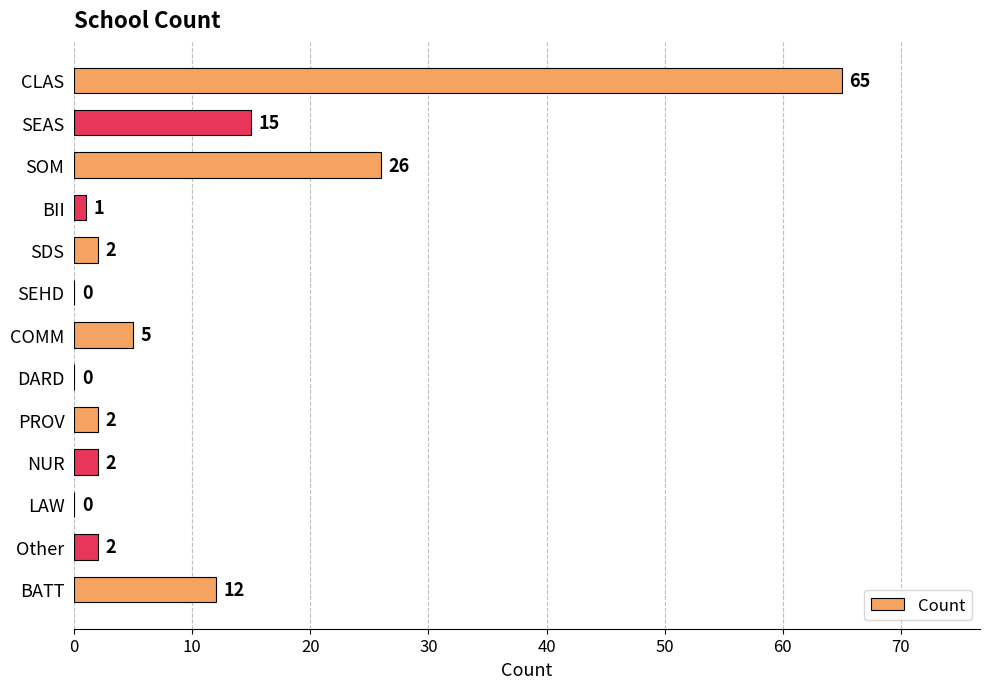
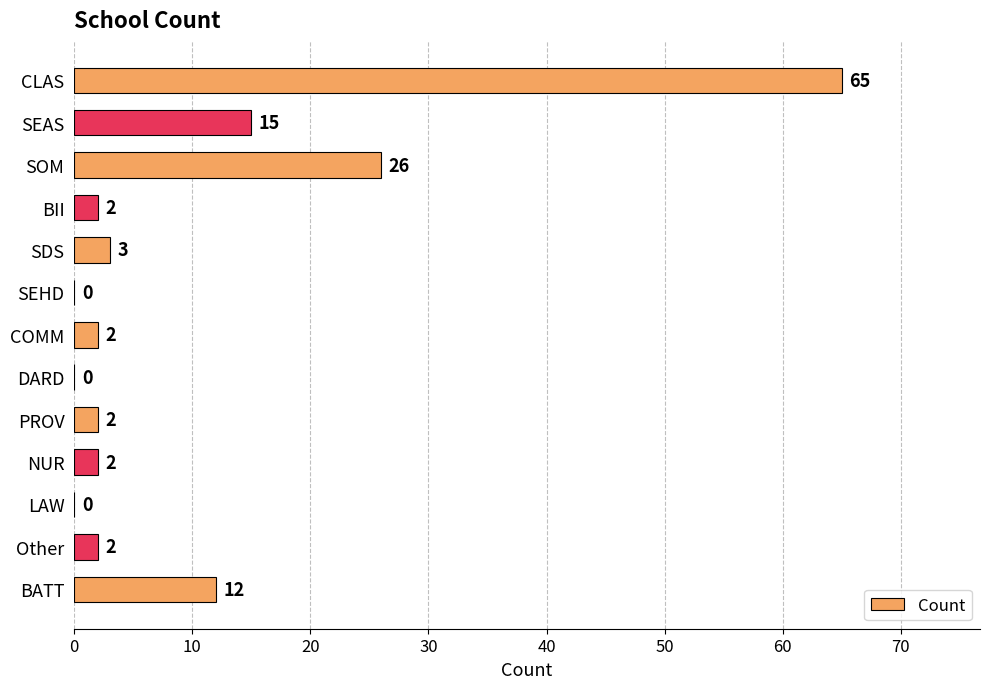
  {
    "CLAS": 65,
    "SEAS": 15,
    "SOM": 26,
-   "BII": 1,
-   "SDS": 2,
+   "BII": 2,
+   "SDS": 3,
    "SEHD": 0,
-   "COMM": 5,
+   "COMM": 2,
    "DARD": 0,
    "PROV": 2,
    "NUR": 2,
    "LAW": 0,
    "Other": 2,
    "BATT": 12
  }
